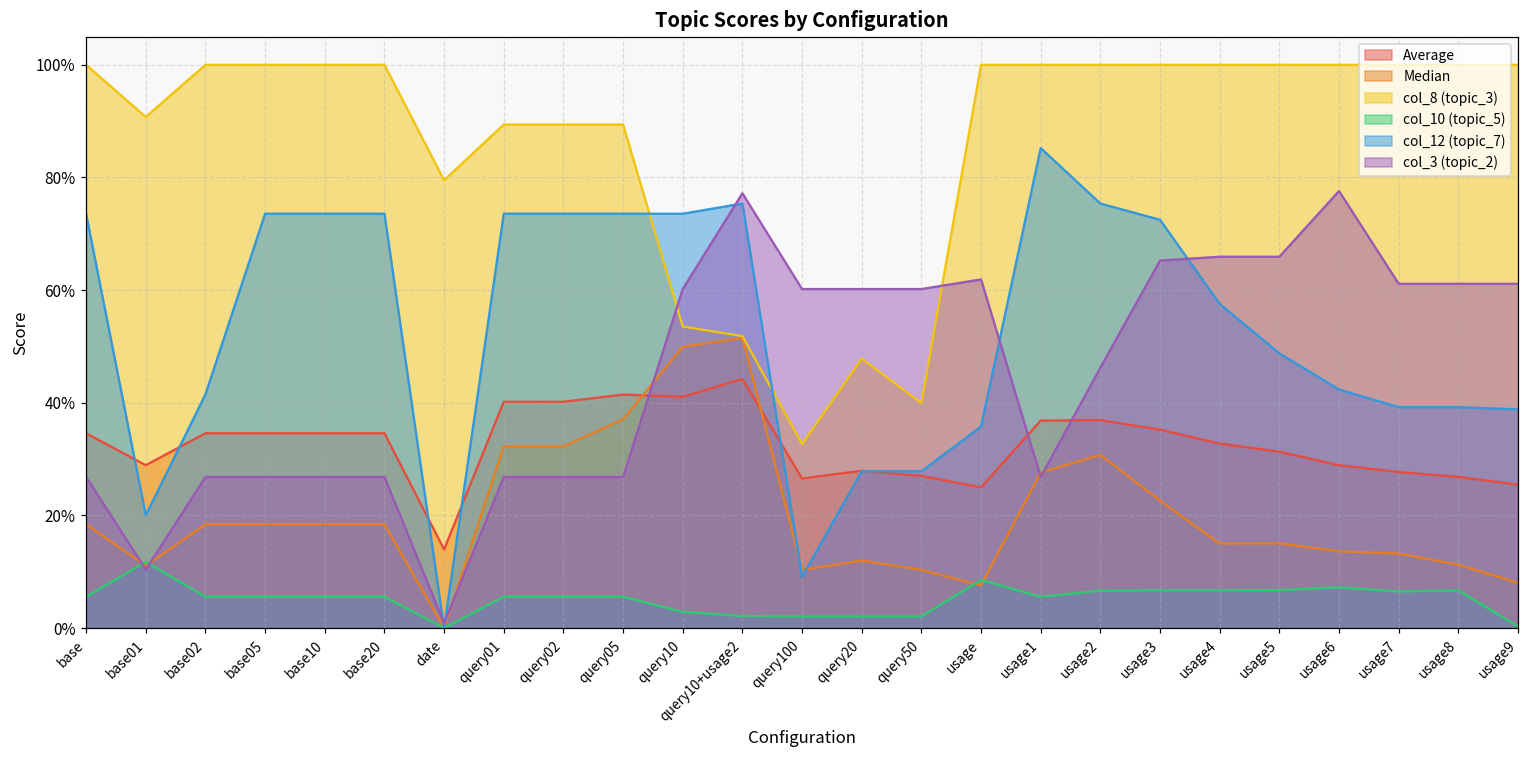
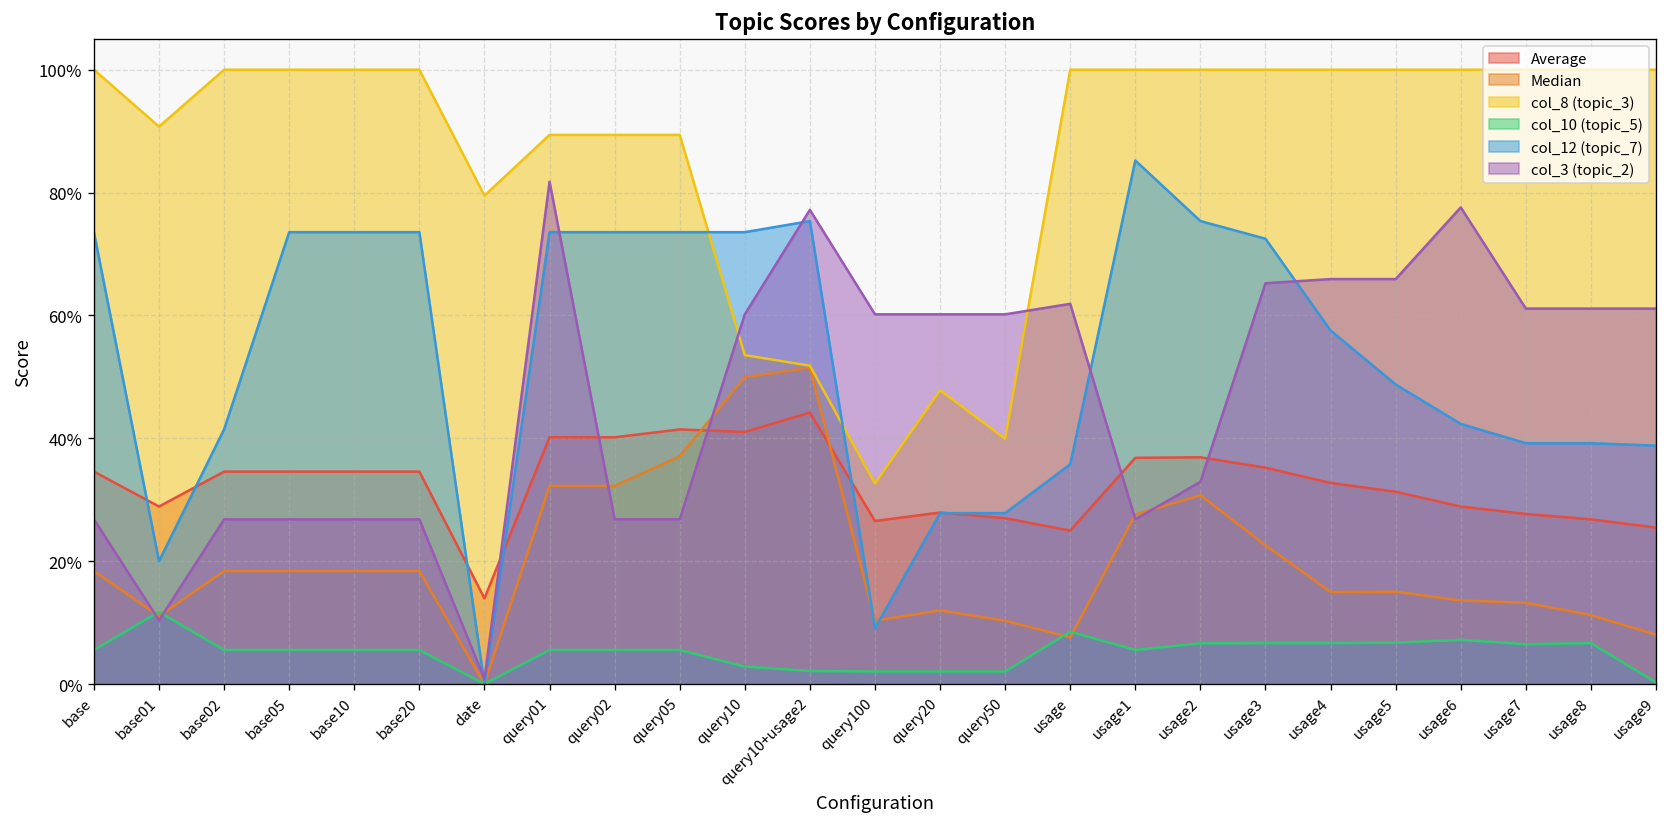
  {
    "col_10 (topic_5)": {
      "base": "6%",
      "base01": "12%",
      "base02": "6%",
      "base05": "6%",
      "base10": "6%",
      "base20": "6%",
      "query01": "6%",
      "query02": "6%",
      "query05": "6%",
      "query10": "3%",
      "query10+usage2": "2%",
      "query100": "2%",
      "query20": "2%",
      "query50": "2%",
      "usage": "9%",
      "usage1": "6%",
      "usage2": "7%",
      "usage3": "7%",
      "usage4": "7%",
      "usage5": "7%",
      "usage6": "7%",
      "usage7": "6%",
      "usage8": "7%",
      "usage9": "0%"
    },
    "col_12 (topic_7)": {
      "base": "74%",
      "base01": "20%",
      "base02": "41%",
      "base05": "74%",
      "base10": "74%",
      "base20": "74%",
      "query01": "74%",
      "query02": "74%",
      "query05": "74%",
      "query10": "74%",
      "query10+usage2": "75%",
      "query100": "9%",
      "query50": "28%",
      "usage": "36%",
      "usage1": "85%",
      "usage2": "75%",
      "usage3": "72%",
      "usage4": "58%",
      "usage5": "49%",
      "usage6": "42%",
      "usage7": "39%",
      "usage8": "39%",
      "usage9": "39%"
    },
    "col_3 (topic_2)": {
      "base": "27%",
      "base01": "10%",
      "base02": "27%",
      "base05": "27%",
      "base10": "27%",
      "base20": "27%",
      "date": "1%",
-     "query01": "27%",
+     "query01": "82%",
      "query02": "27%",
      "query05": "27%",
      "query10": "60%",
      "query10+usage2": "77%",
      "query100": "60%",
      "query20": "60%",
      "query50": "60%",
      "usage": "62%",
      "usage1": "27%",
-     "usage2": "46%",
+     "usage2": "33%",
      "usage3": "65%",
      "usage4": "66%",
      "usage5": "66%",
      "usage6": "78%",
      "usage7": "61%",
      "usage8": "61%",
      "usage9": "61%"
    }
  }
